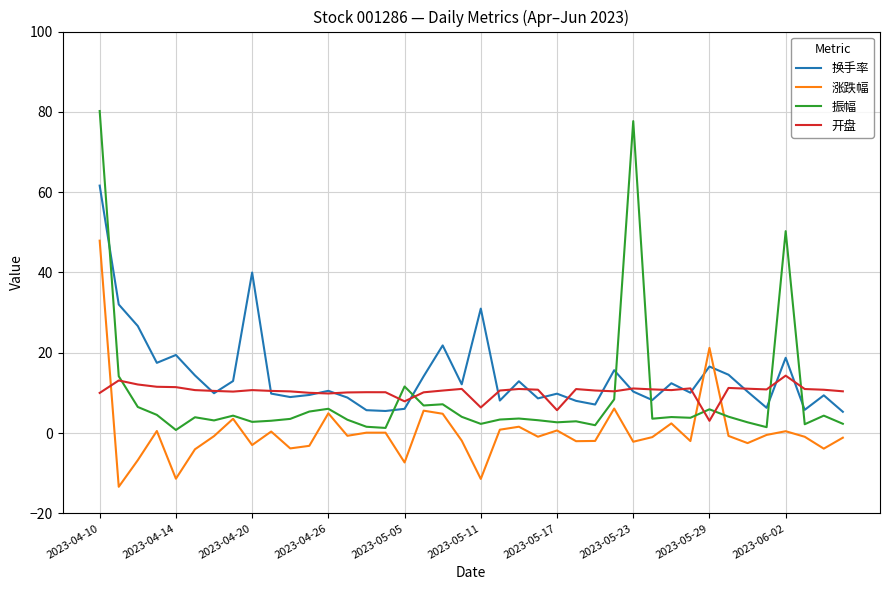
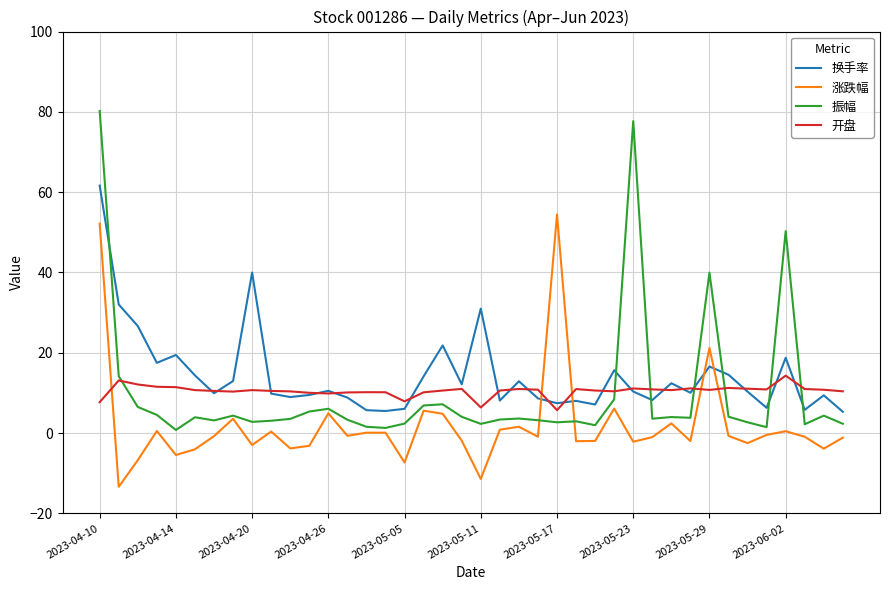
  {
    "换手率": {
      "2023-04-10": 62,
      "2023-04-14": 19,
      "2023-04-20": 40,
      "2023-04-26": 11,
      "2023-05-05": 6,
      "2023-05-11": 31,
-     "2023-05-17": 10,
+     "2023-05-17": 7,
      "2023-05-23": 10,
      "2023-05-29": 17,
      "2023-06-02": 19
    },
    "涨跌幅": {
-     "2023-04-10": 48,
-     "2023-04-14": -11,
+     "2023-04-10": 52,
+     "2023-04-14": -5,
      "2023-04-20": -3,
      "2023-04-26": 5,
      "2023-05-05": -7,
      "2023-05-11": -11,
-     "2023-05-17": 1,
+     "2023-05-17": 54,
      "2023-05-23": -2,
      "2023-05-29": 21,
      "2023-06-02": 0
    },
    "振幅": {
      "2023-04-10": 80,
      "2023-04-14": 1,
      "2023-04-20": 3,
      "2023-04-26": 6,
-     "2023-05-05": 12,
+     "2023-05-05": 2,
      "2023-05-11": 2,
      "2023-05-17": 3,
      "2023-05-23": 78,
-     "2023-05-29": 6,
+     "2023-05-29": 40,
      "2023-06-02": 50
    },
    "开盘": {
-     "2023-04-10": 10,
+     "2023-04-10": 8,
      "2023-04-14": 11,
      "2023-04-20": 11,
      "2023-04-26": 10,
      "2023-05-05": 8,
      "2023-05-11": 6,
      "2023-05-17": 6,
      "2023-05-23": 11,
-     "2023-05-29": 3,
+     "2023-05-29": 11,
      "2023-06-02": 14
    }
  }
